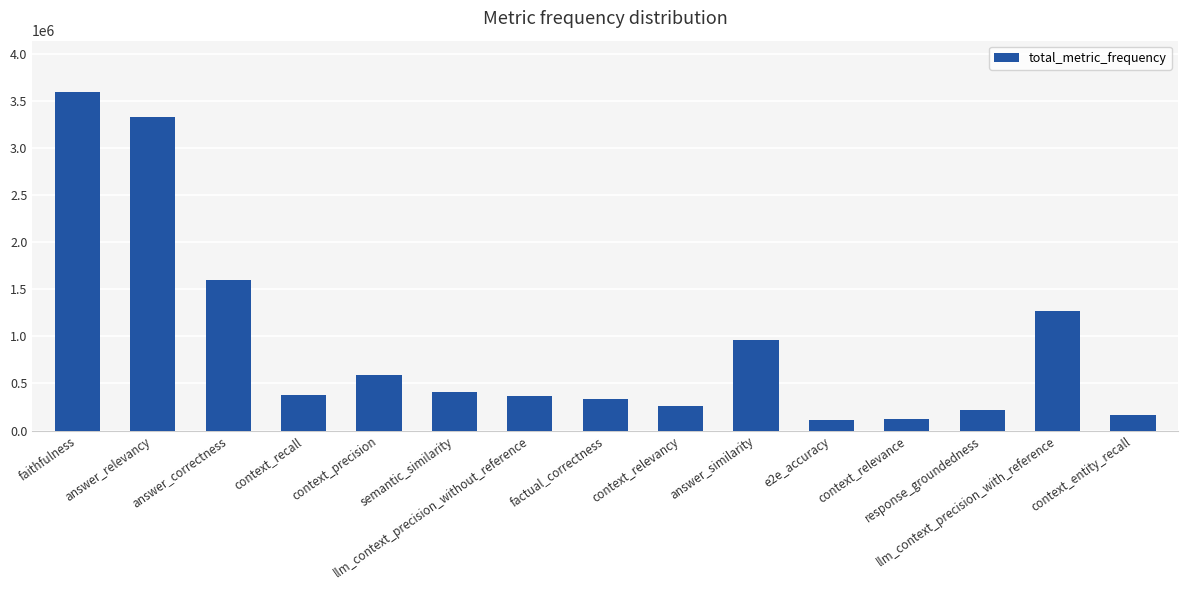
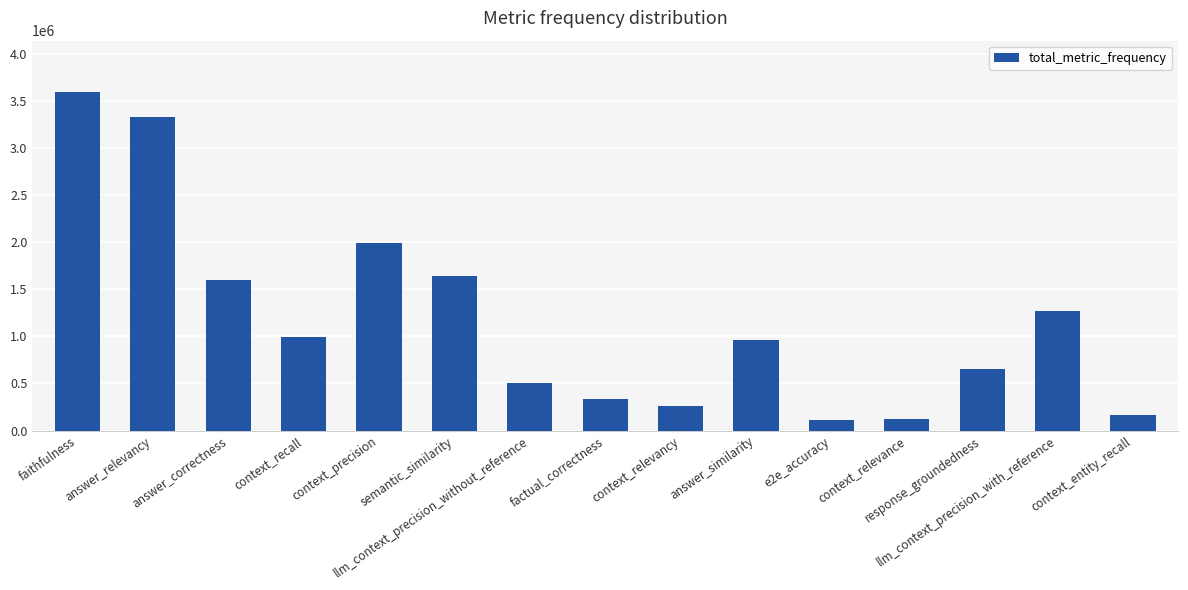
  {
    "faithfulness": 3600000,
    "answer_relevancy": 3300000,
    "answer_correctness": 1600000,
-   "context_recall": 400000,
-   "context_precision": 600000,
-   "semantic_similarity": 400000,
-   "llm_context_precision_without_reference": 400000,
+   "context_recall": 1000000,
+   "context_precision": 2000000,
+   "semantic_similarity": 1600000,
+   "llm_context_precision_without_reference": 500000,
    "factual_correctness": 300000,
    "context_relevancy": 300000,
    "answer_similarity": 1000000,
    "e2e_accuracy": 100000,
    "context_relevance": 100000,
-   "response_groundedness": 200000,
+   "response_groundedness": 700000,
    "llm_context_precision_with_reference": 1300000,
    "context_entity_recall": 200000
  }
